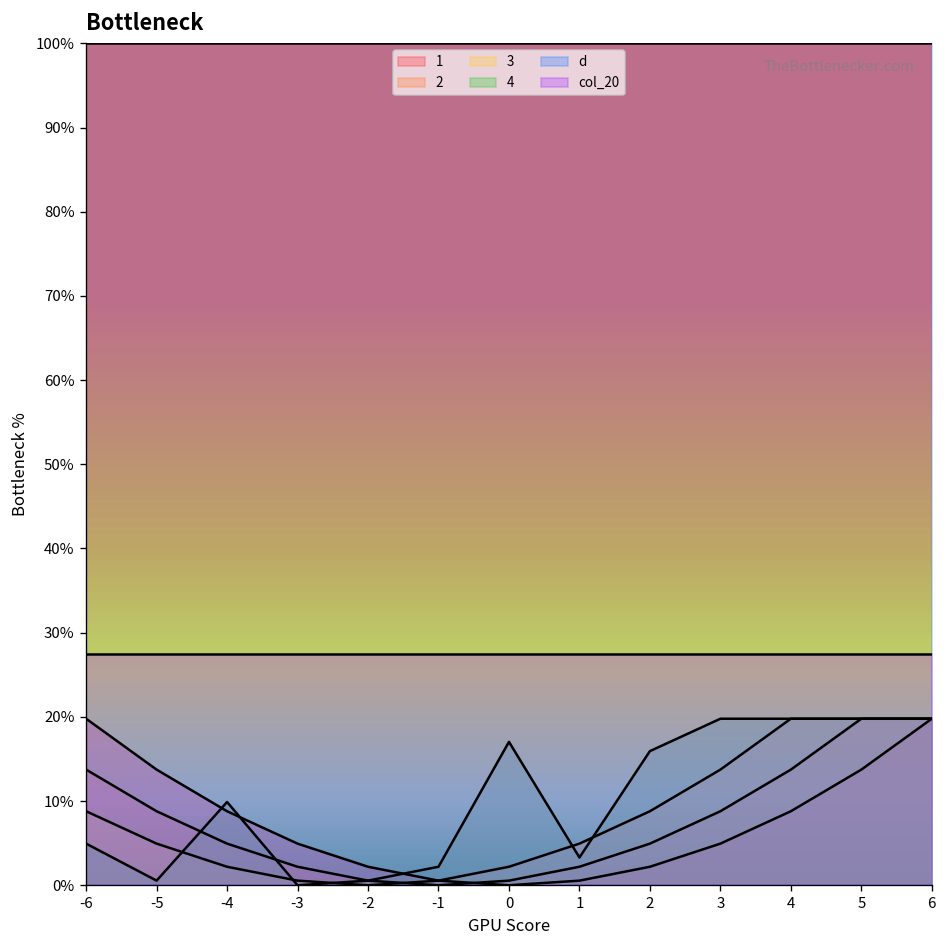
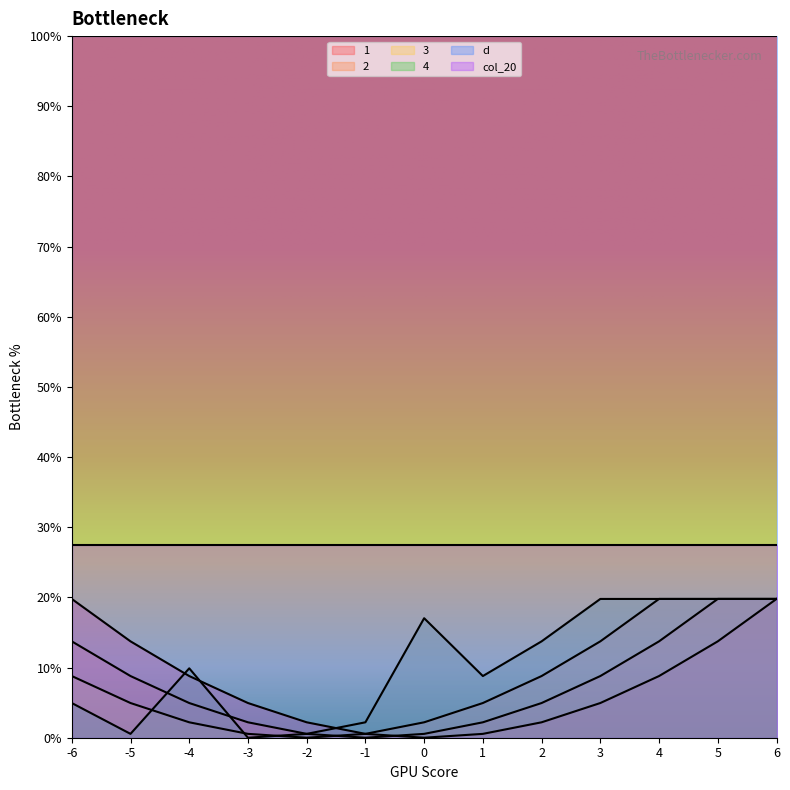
  {
    "4": {
      "-6": "5%",
      "-5": "1%",
      "-4": "10%",
      "-3": "0%",
      "-1": "2%",
      "0": "17%",
-     "1": "3%",
-     "2": "16%",
+     "1": "9%",
+     "2": "14%",
      "3": "20%"
    },
    "d": {
      "-6": "100%",
      "-5": "100%",
      "-4": "100%",
      "-3": "100%",
      "-2": "100%",
      "-1": "100%",
      "0": "100%",
      "1": "100%",
      "2": "100%",
      "3": "100%",
      "4": "100%",
      "5": "100%",
      "6": "100%"
    },
    "col_20": {
      "-6": "27%",
      "-5": "27%",
      "-4": "27%",
      "-3": "27%",
      "-2": "27%",
      "-1": "27%",
      "0": "27%",
      "1": "27%",
      "2": "27%",
      "3": "27%",
      "4": "27%",
      "5": "27%",
      "6": "27%"
    }
  }
